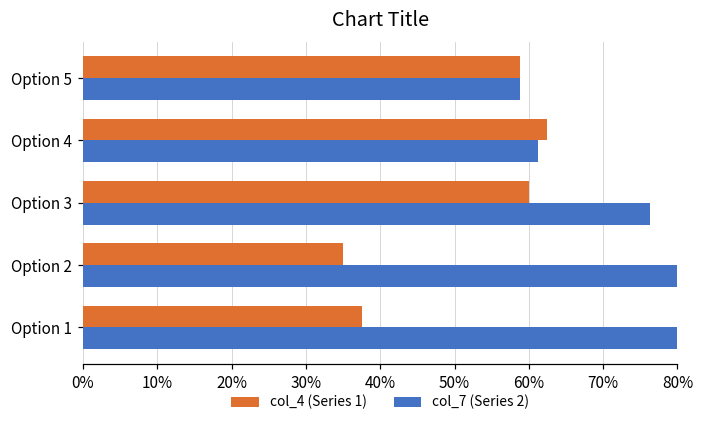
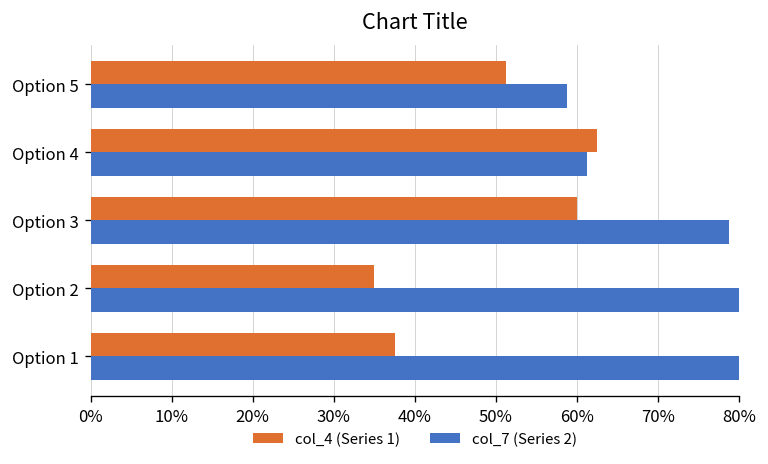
  {
    "col_4 (Series 1)": {
-     "Option 5": "59%",
+     "Option 5": "51%",
      "Option 4": "63%",
      "Option 3": "60%",
      "Option 2": "35%",
      "Option 1": "38%"
    },
    "col_7 (Series 2)": {
      "Option 5": "59%",
      "Option 4": "61%",
-     "Option 3": "76%"
+     "Option 3": "79%"
    }
  }
